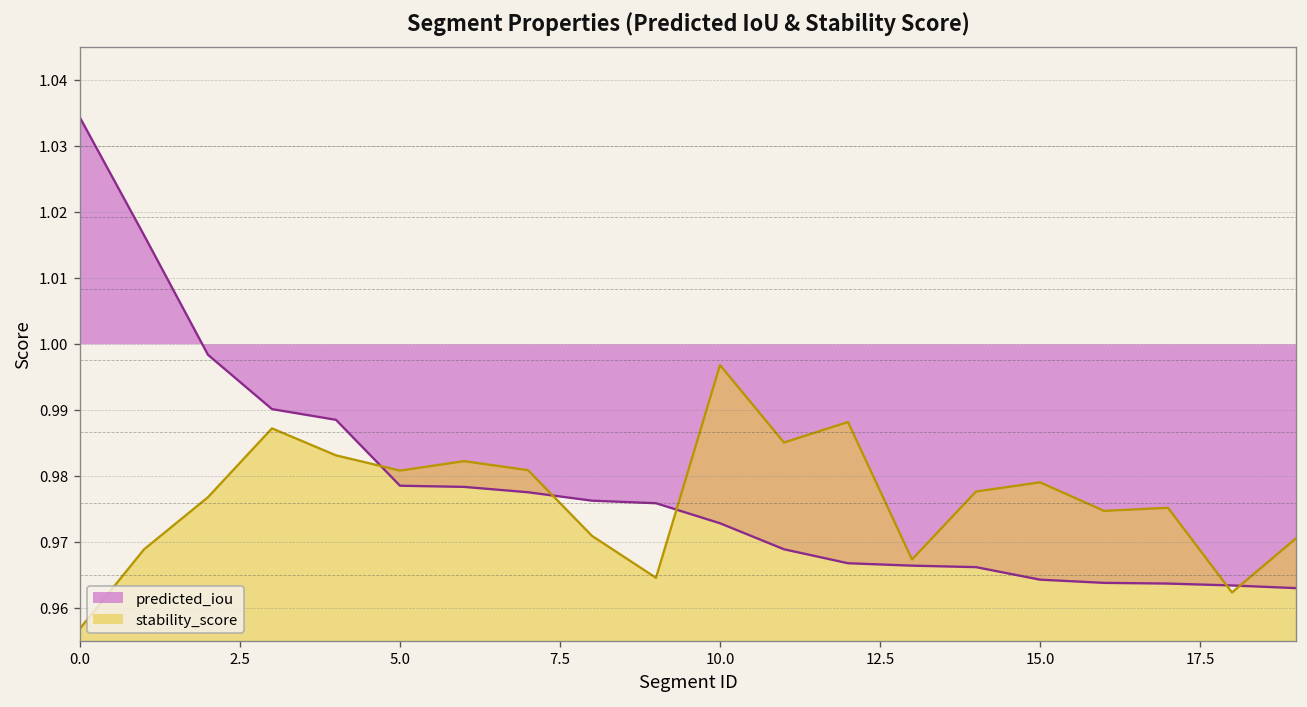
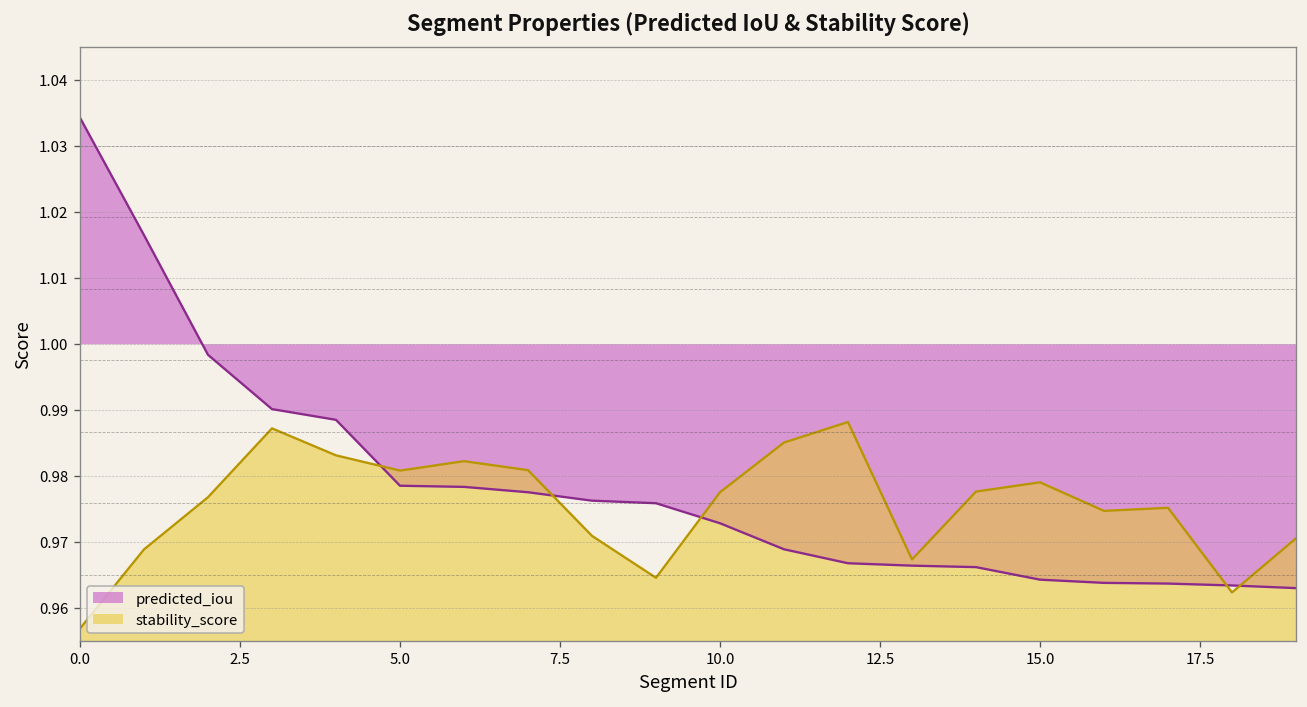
  {
    "stability_score": {
      "0.0": 0.957,
      "5.0": 0.981,
-     "10.0": 0.997,
+     "10.0": 0.977,
      "15.0": 0.979
    }
  }
